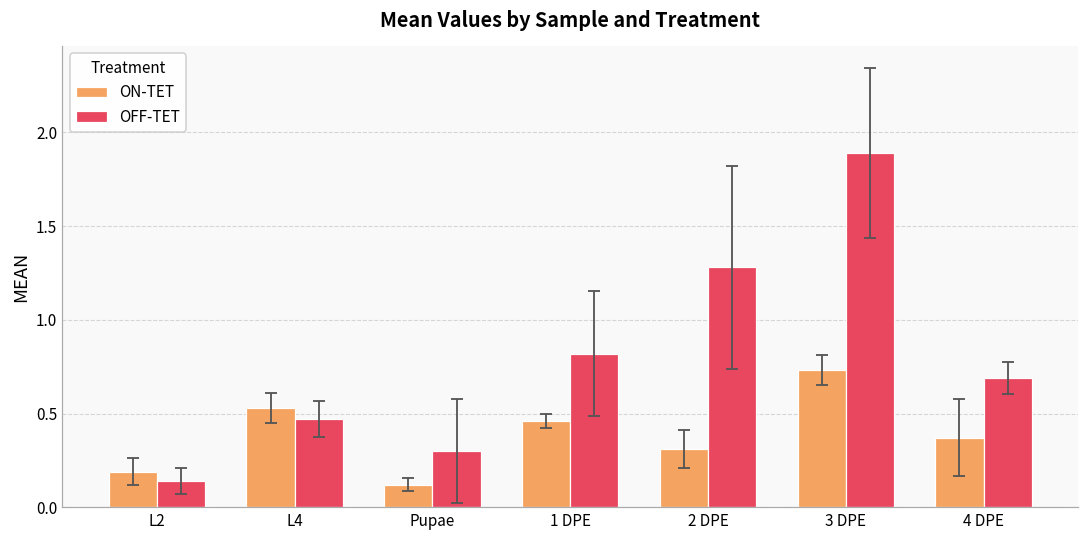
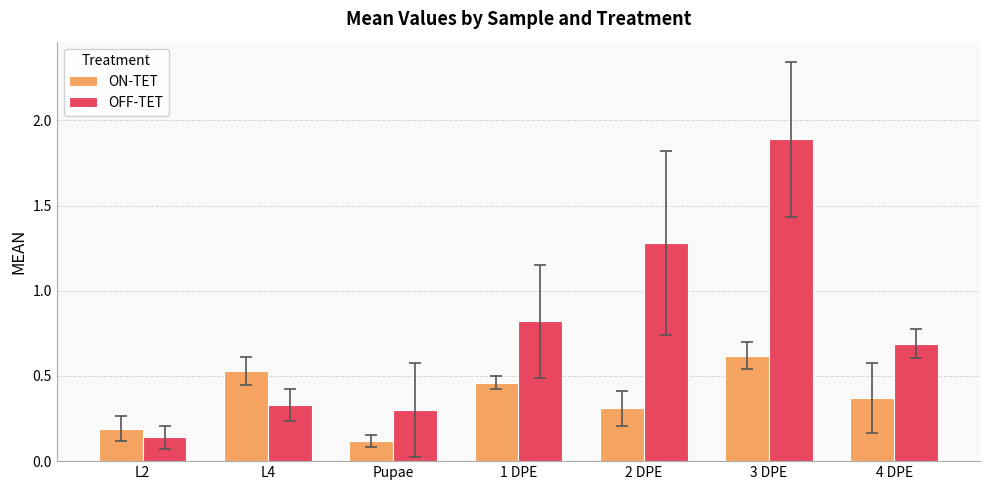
  {
    "ON-TET": {
      "L2": 0.19,
      "L4": 0.53,
      "Pupae": 0.12,
      "1 DPE": 0.46,
      "2 DPE": 0.31,
-     "3 DPE": 0.73,
+     "3 DPE": 0.62,
      "4 DPE": 0.37
    },
    "OFF-TET": {
      "L2": 0.14,
-     "L4": 0.47,
+     "L4": 0.33,
      "Pupae": 0.30,
      "1 DPE": 0.82,
      "2 DPE": 1.28,
      "3 DPE": 1.89,
      "4 DPE": 0.69
    }
  }
